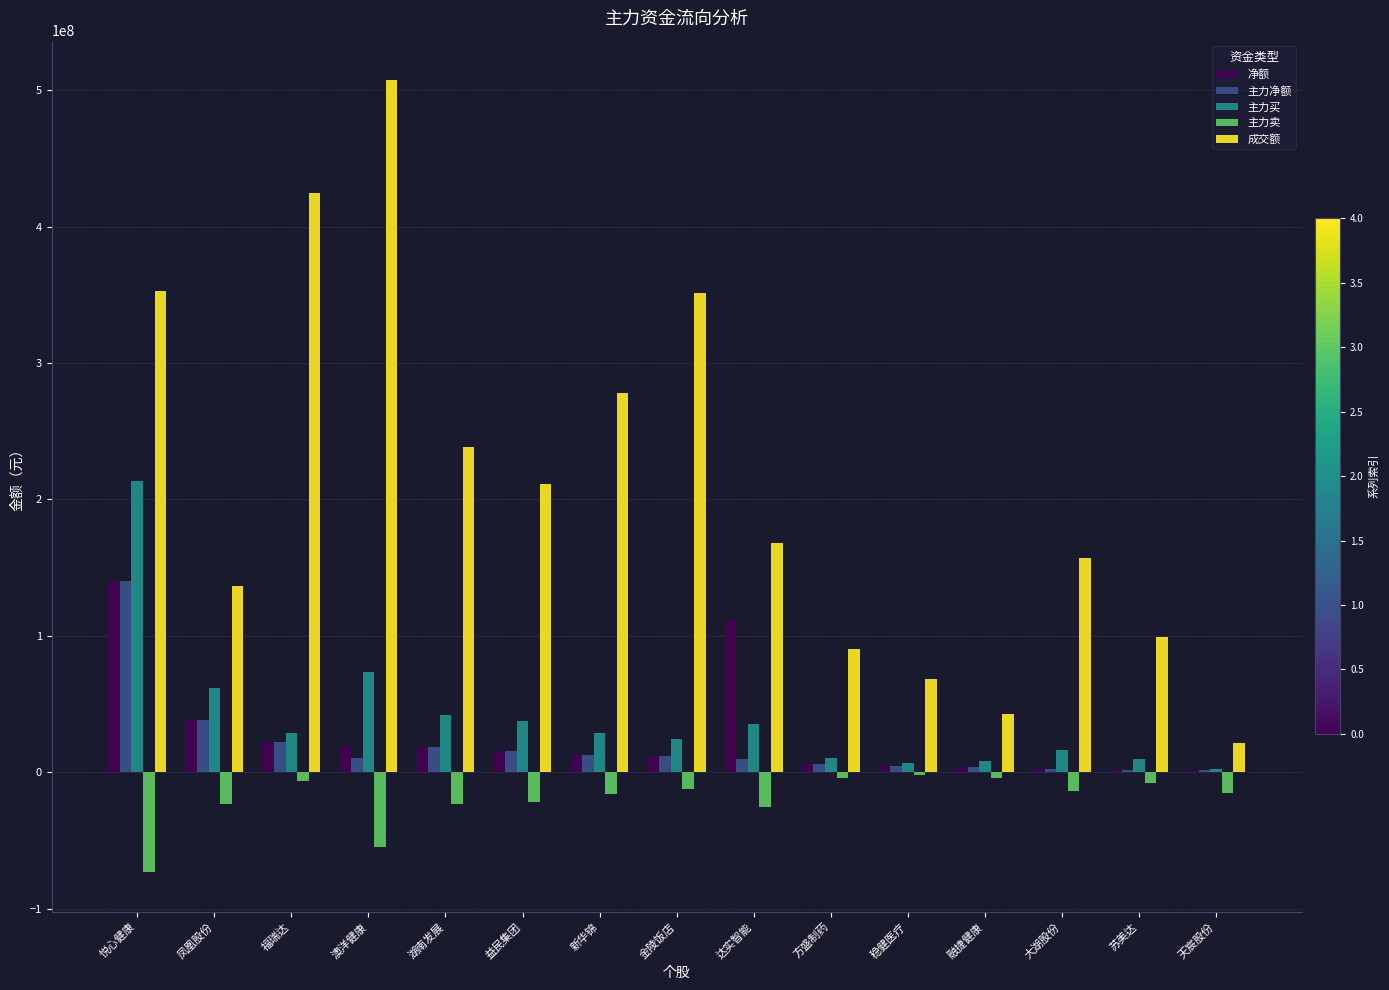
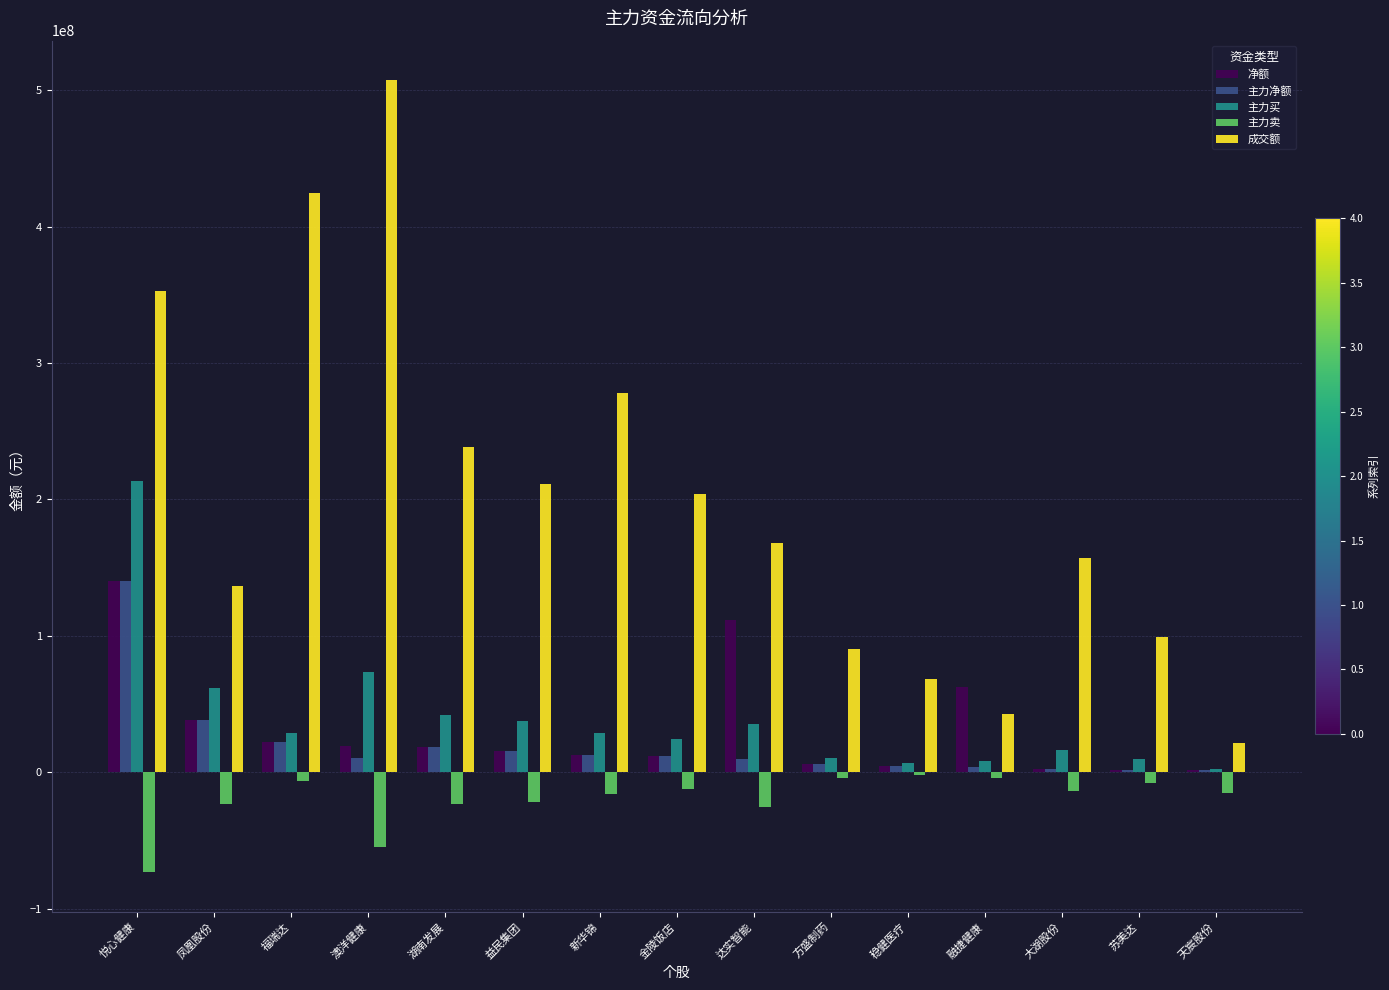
  {
    "净额": {
      "悦心健康": 140000000,
      "凤凰股份": 38000000,
      "福瑞达": 22000000,
      "澳洋健康": 19000000,
      "湖南发展": 19000000,
      "益民集团": 16000000,
      "新华锦": 13000000,
      "金陵饭店": 12000000,
      "达实智能": 112000000,
      "方盛制药": 6000000,
      "稳健医疗": 5000000,
-     "融捷健康": 3000000,
+     "融捷健康": 62000000,
      "大湖股份": 3000000,
      "苏美达": 2000000
    },
    "主力净额": {
      "悦心健康": 140000000,
      "凤凰股份": 38000000,
      "福瑞达": 22000000,
      "澳洋健康": 11000000,
      "湖南发展": 19000000,
      "益民集团": 16000000,
      "新华锦": 13000000,
      "金陵饭店": 12000000,
      "达实智能": 10000000,
      "方盛制药": 6000000,
      "稳健医疗": 5000000,
      "融捷健康": 3000000,
      "大湖股份": 3000000,
      "苏美达": 2000000
    },
    "主力买": {
      "悦心健康": 214000000,
      "凤凰股份": 62000000,
      "福瑞达": 29000000,
      "澳洋健康": 74000000,
      "湖南发展": 42000000,
      "益民集团": 37000000,
      "新华锦": 29000000,
      "金陵饭店": 24000000,
      "达实智能": 35000000,
      "方盛制药": 11000000,
      "稳健医疗": 7000000,
      "融捷健康": 8000000,
      "大湖股份": 16000000,
      "苏美达": 10000000,
      "天宸股份": 2000000
    },
    "主力卖": {
      "悦心健康": -73000000,
      "凤凰股份": -24000000,
      "福瑞达": -6000000,
      "澳洋健康": -55000000,
      "湖南发展": -23000000,
      "益民集团": -22000000,
      "新华锦": -16000000,
      "金陵饭店": -12000000,
      "达实智能": -25000000,
      "方盛制药": -4000000,
      "稳健医疗": -2000000,
      "融捷健康": -5000000,
      "大湖股份": -14000000,
      "苏美达": -8000000,
      "天宸股份": -15000000
    },
    "成交额": {
      "悦心健康": 353000000,
      "凤凰股份": 137000000,
      "福瑞达": 425000000,
      "澳洋健康": 507000000,
      "湖南发展": 239000000,
      "益民集团": 212000000,
      "新华锦": 278000000,
-     "金陵饭店": 351000000,
+     "金陵饭店": 204000000,
      "达实智能": 168000000,
      "方盛制药": 90000000,
      "稳健医疗": 68000000,
      "融捷健康": 43000000,
      "大湖股份": 157000000,
      "苏美达": 99000000,
      "天宸股份": 22000000
    }
  }
